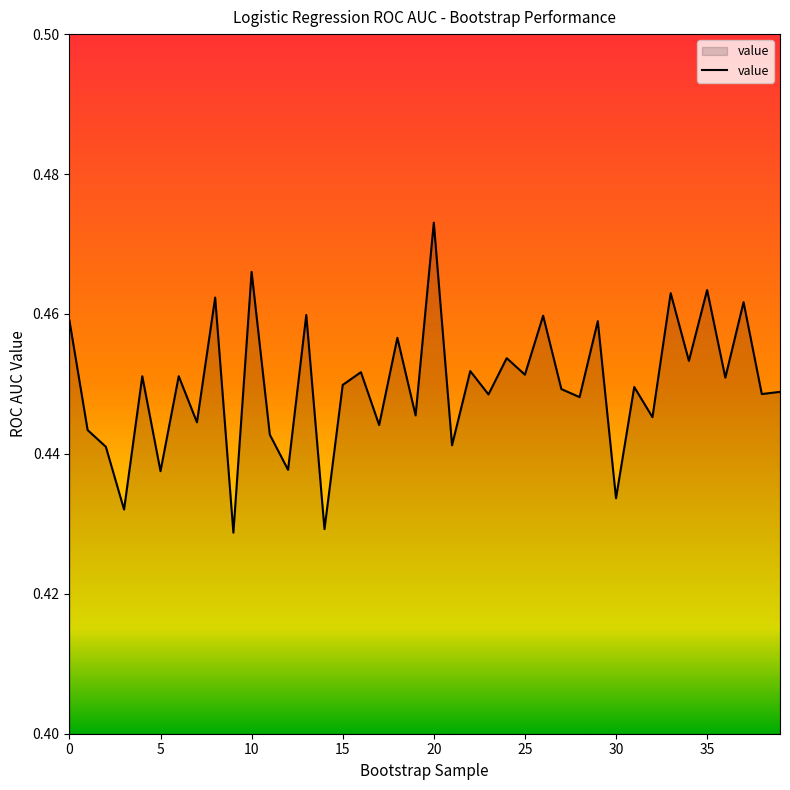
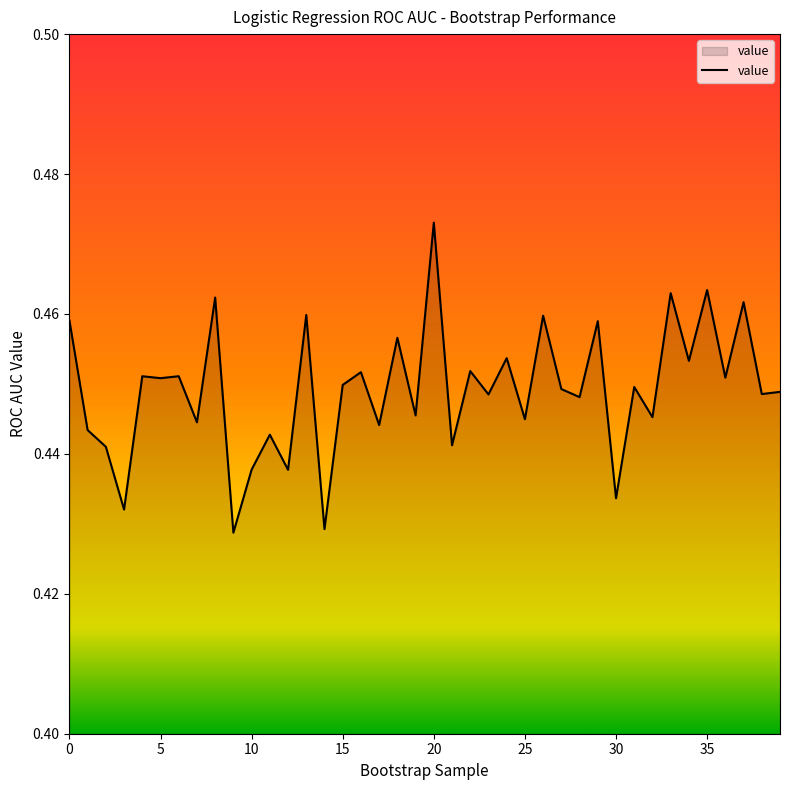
  {
    "0": 0.459,
-   "5": 0.438,
-   "10": 0.466,
+   "5": 0.451,
+   "10": 0.438,
    "15": 0.450,
    "20": 0.473,
-   "25": 0.451,
+   "25": 0.445,
    "30": 0.434,
    "35": 0.463
  }
